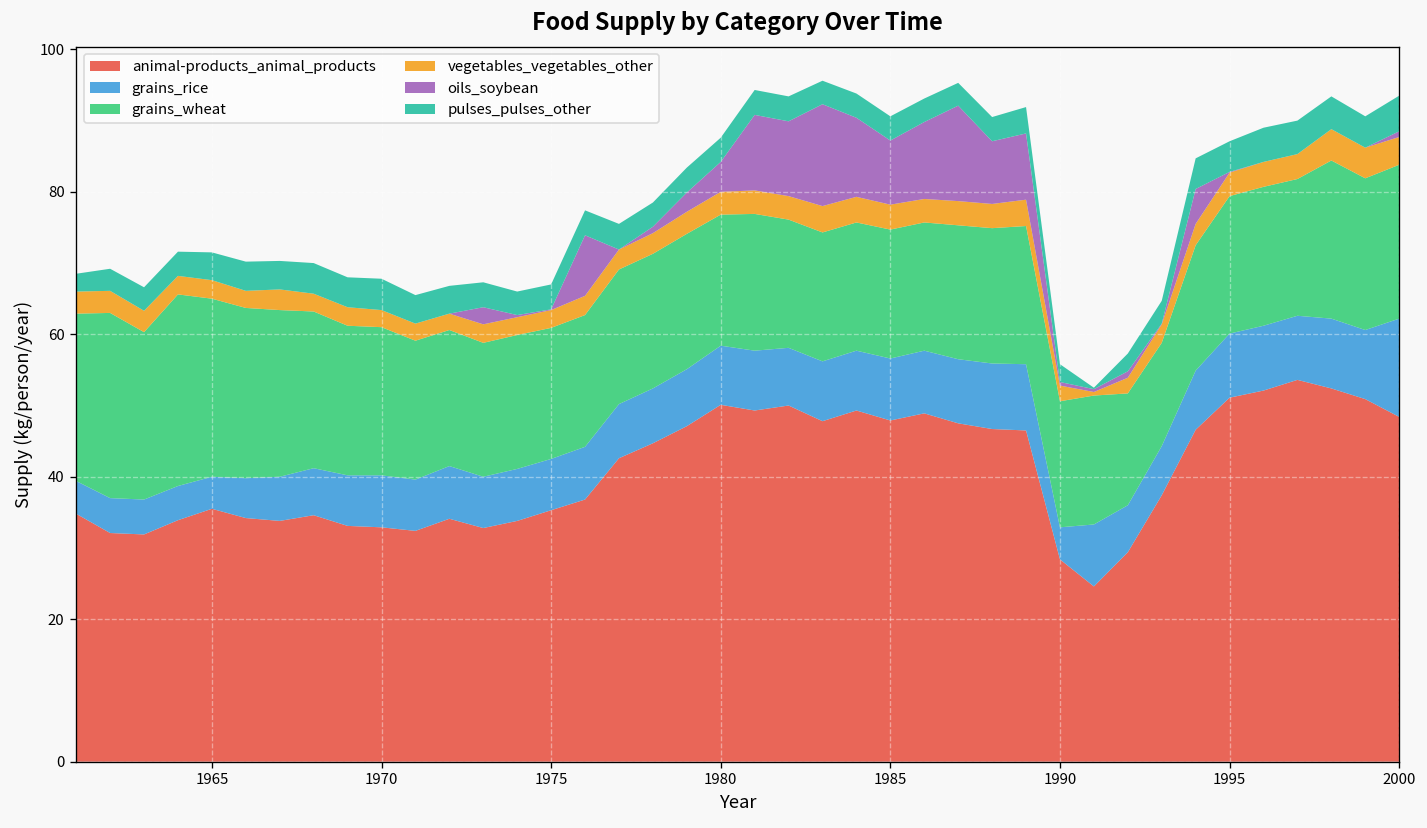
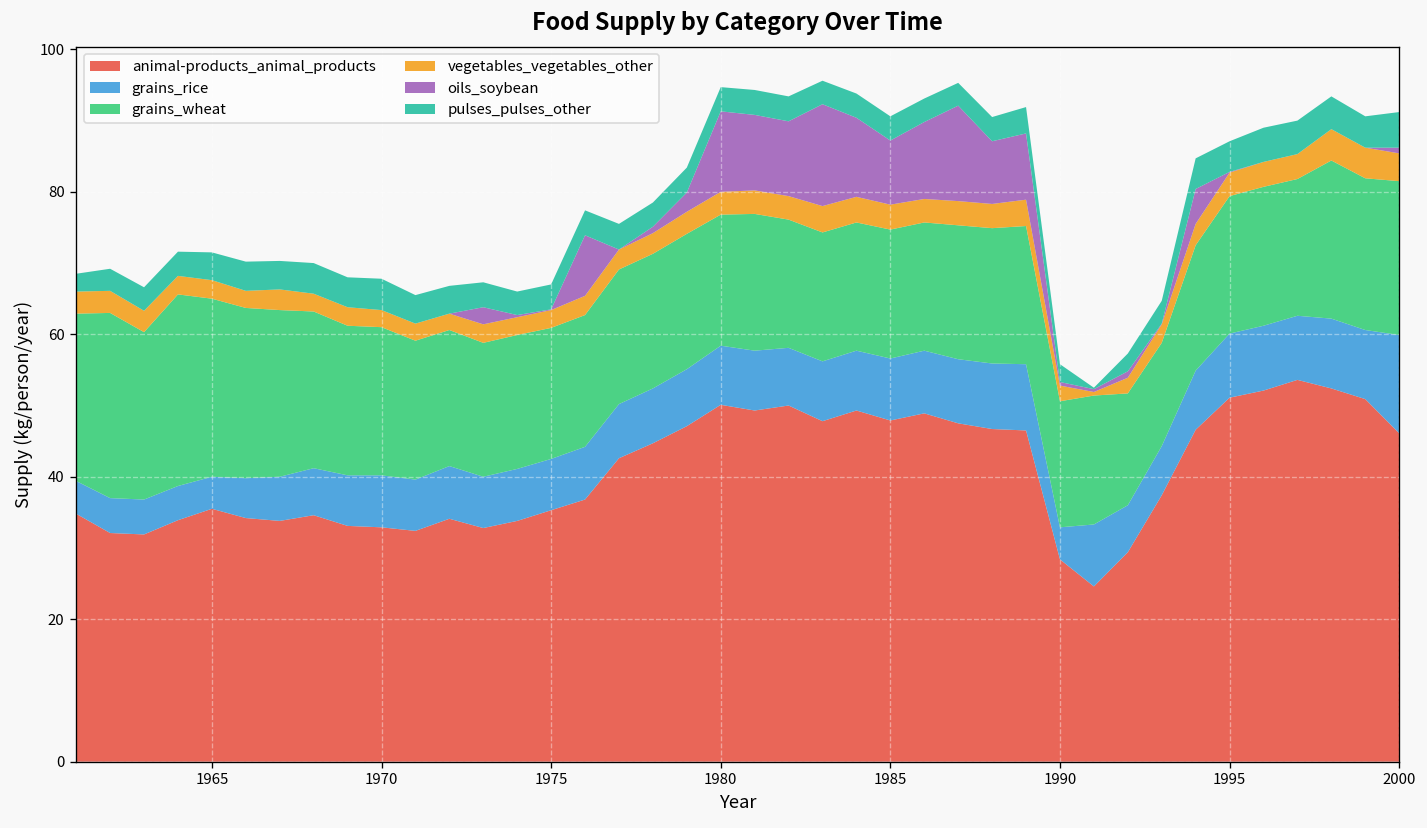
  {
    "animal-products_animal_products": {
      "1965": 36,
      "1970": 33,
      "1975": 35,
      "1980": 50,
      "1985": 48,
      "1990": 28,
      "1995": 51,
-     "2000": 48
+     "2000": 46
    },
    "grains_rice": {
      "1965": 5,
      "1970": 7,
      "1975": 7,
      "1980": 8,
      "1985": 9,
      "1990": 5,
      "1995": 9,
      "2000": 14
    },
    "vegetables_vegetables_other": {
      "1980": 3,
      "1985": 4,
      "1990": 2,
      "2000": 4
    },
    "oils_soybean": {
-     "1980": 4,
+     "1980": 11,
      "1985": 9,
      "1990": 1,
      "2000": 1
    }
  }
